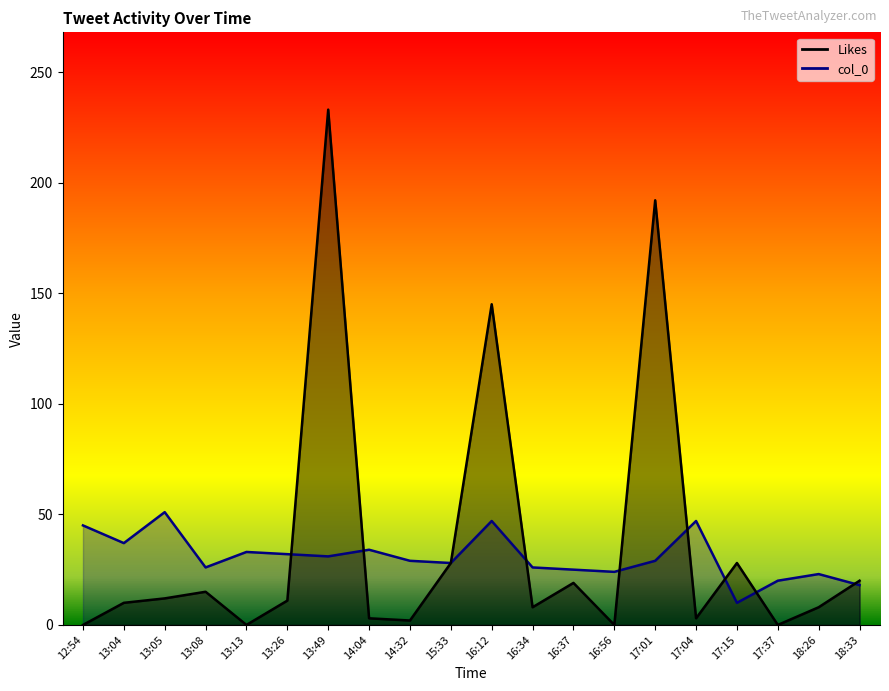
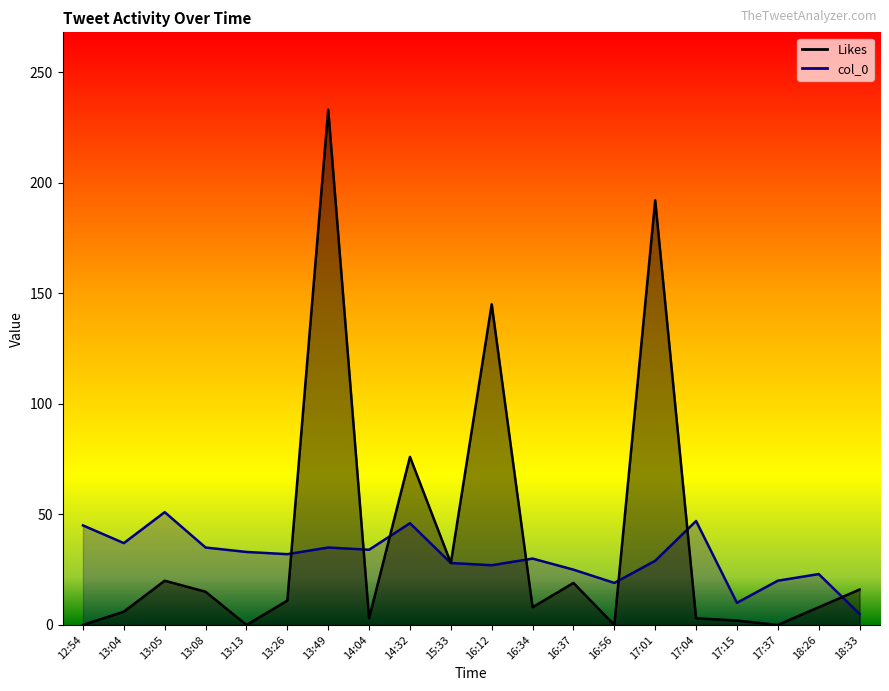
  {
    "Likes": {
      "12:54": 0,
-     "13:04": 10,
-     "13:05": 12,
+     "13:04": 6,
+     "13:05": 20,
      "13:08": 15,
      "13:13": 0,
      "13:26": 11,
      "13:49": 233,
      "14:04": 3,
-     "14:32": 2,
+     "14:32": 76,
      "16:12": 145,
      "16:34": 8,
      "16:37": 19,
      "16:56": 0,
      "17:01": 192,
      "17:04": 3,
-     "17:15": 28,
+     "17:15": 2,
      "17:37": 0,
      "18:26": 8,
-     "18:33": 20
+     "18:33": 16
    },
    "col_0": {
      "12:54": 45,
      "13:04": 37,
      "13:05": 51,
-     "13:08": 26,
+     "13:08": 35,
      "13:13": 33,
      "13:26": 32,
-     "13:49": 31,
+     "13:49": 35,
      "14:04": 34,
-     "14:32": 29,
-     "16:12": 47,
-     "16:34": 26,
+     "14:32": 46,
+     "16:12": 27,
+     "16:34": 30,
      "16:37": 25,
-     "16:56": 24,
+     "16:56": 19,
      "17:01": 29,
      "17:04": 47,
      "17:15": 10,
      "17:37": 20,
      "18:26": 23,
-     "18:33": 18
+     "18:33": 5
    }
  }
